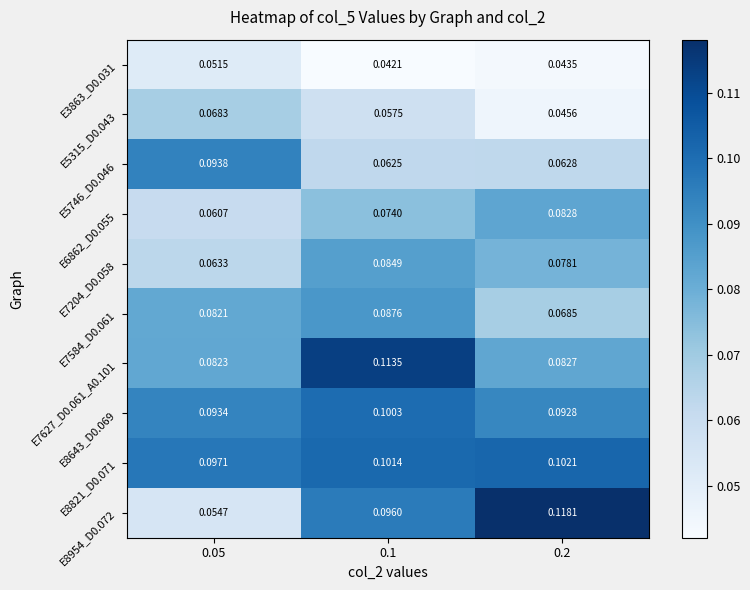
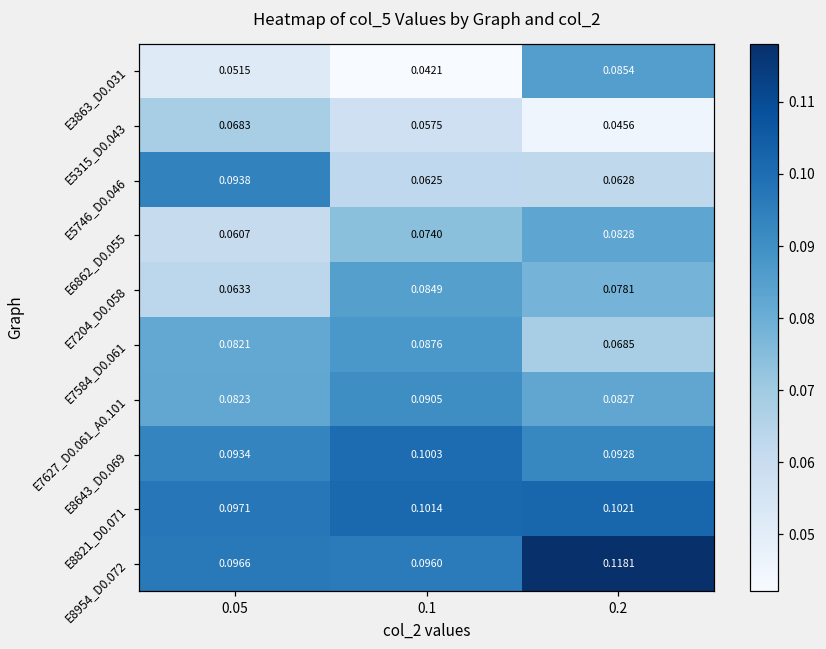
  {
    "E3863_D0.031": {
      "0.05": 0.0515,
      "0.1": 0.0421,
-     "0.2": 0.0435
+     "0.2": 0.0854
    },
    "E5315_D0.043": {
      "0.05": 0.0683,
      "0.1": 0.0575,
      "0.2": 0.0456
    },
    "E5746_D0.046": {
      "0.05": 0.0938,
      "0.1": 0.0625,
      "0.2": 0.0628
    },
    "E6862_D0.055": {
      "0.05": 0.0607,
      "0.1": 0.0740,
      "0.2": 0.0828
    },
    "E7204_D0.058": {
      "0.05": 0.0633,
      "0.1": 0.0849,
      "0.2": 0.0781
    },
    "E7584_D0.061": {
      "0.05": 0.0821,
      "0.1": 0.0876,
      "0.2": 0.0685
    },
    "E7627_D0.061_A0.101": {
      "0.05": 0.0823,
-     "0.1": 0.1135,
+     "0.1": 0.0905,
      "0.2": 0.0827
    },
    "E8643_D0.069": {
      "0.05": 0.0934,
      "0.1": 0.1003,
      "0.2": 0.0928
    },
    "E8821_D0.071": {
      "0.05": 0.0971,
      "0.1": 0.1014,
      "0.2": 0.1021
    },
    "E8954_D0.072": {
-     "0.05": 0.0547,
+     "0.05": 0.0966,
      "0.1": 0.0960,
      "0.2": 0.1181
    }
  }
